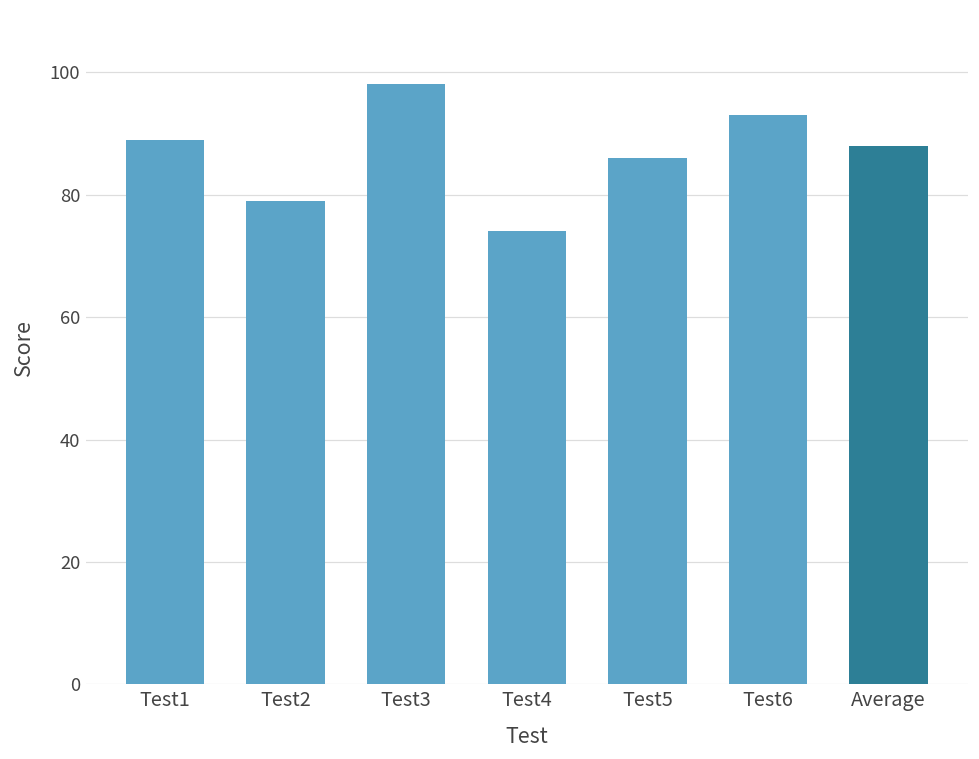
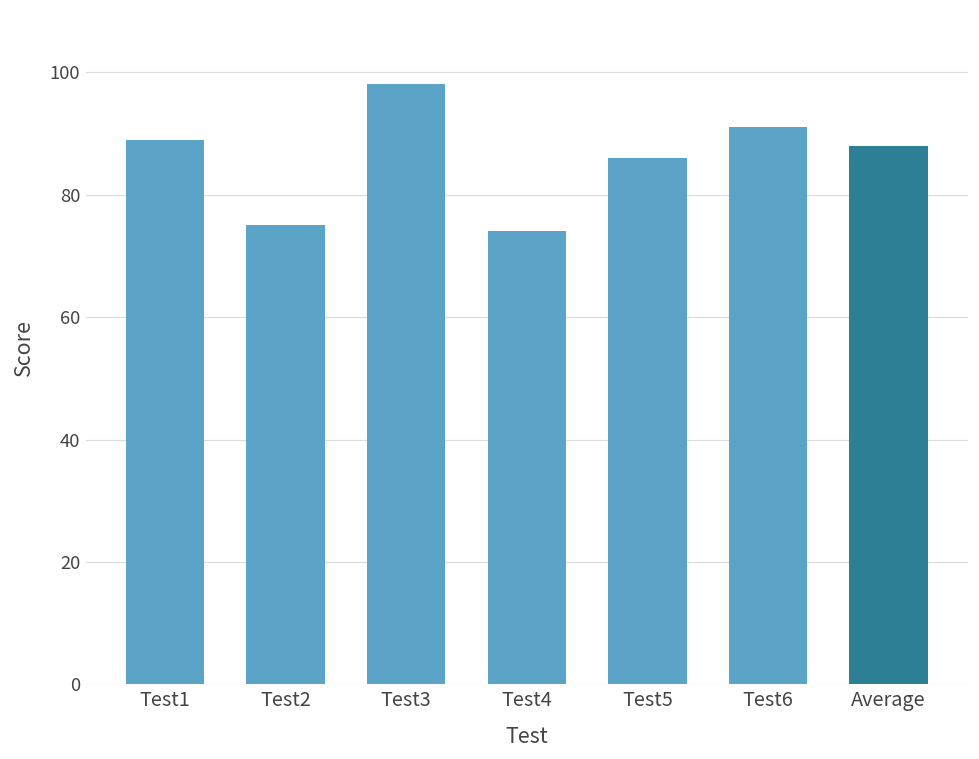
  {
    "Test1": 89,
-   "Test2": 79,
+   "Test2": 75,
    "Test3": 98,
    "Test4": 74,
    "Test5": 86,
-   "Test6": 93,
+   "Test6": 91,
    "Average": 88
  }
